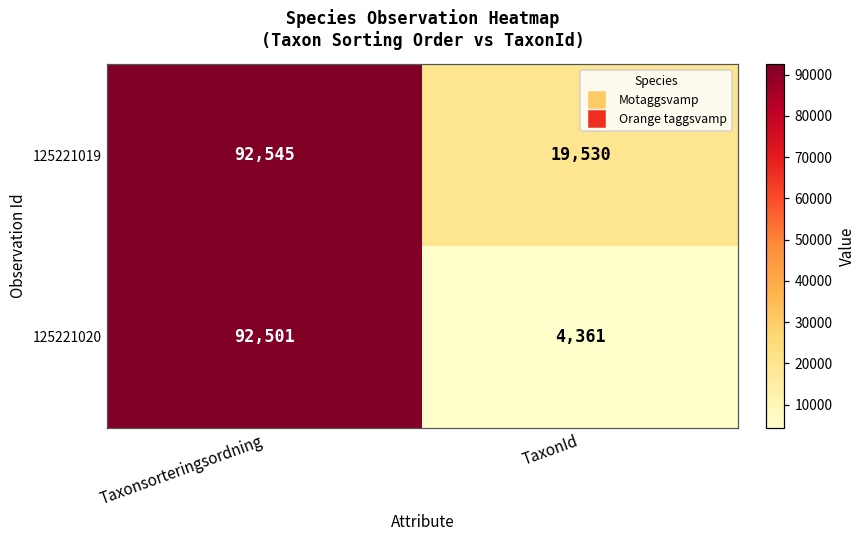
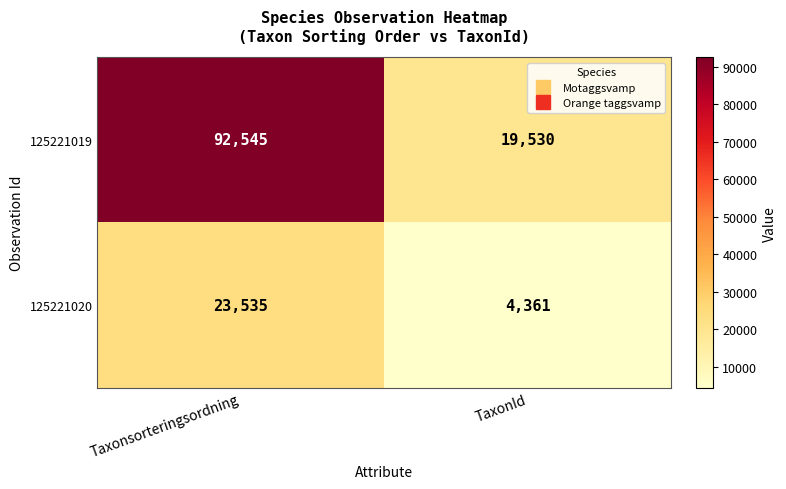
  {
    "125221019": {
      "Taxonsorteringsordning": "92,545",
      "TaxonId": "19,530"
    },
    "125221020": {
-     "Taxonsorteringsordning": "92,501",
+     "Taxonsorteringsordning": "23,535",
      "TaxonId": "4,361"
    }
  }
